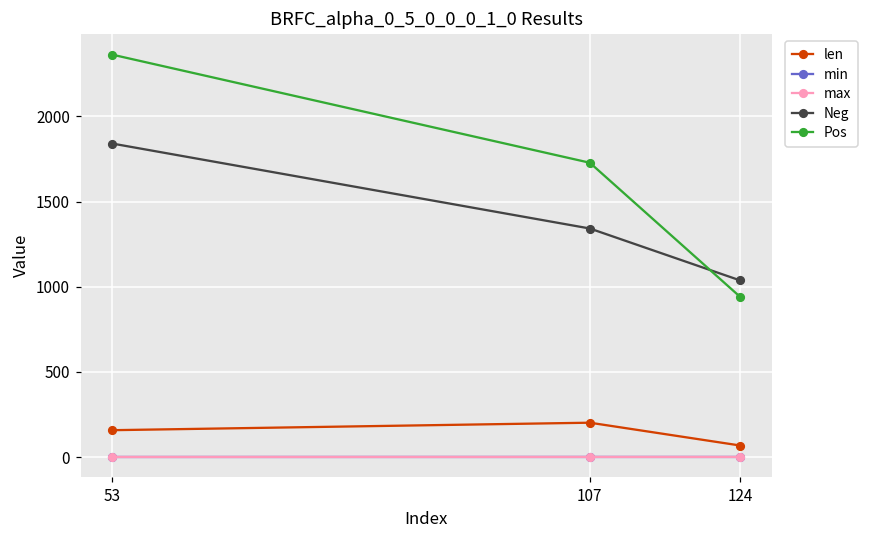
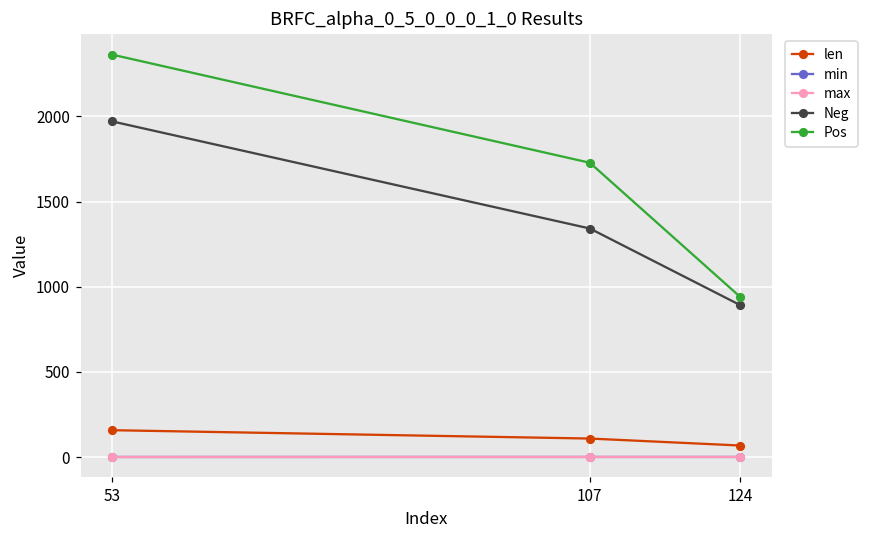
  {
    "len": {
      "53": 160,
-     "107": 200,
+     "107": 110,
      "124": 70
    },
    "max": {
      "53": 0,
      "107": 0,
      "124": 0
    },
    "Neg": {
-     "53": 1840,
+     "53": 1970,
      "107": 1340,
-     "124": 1040
+     "124": 890
    },
    "Pos": {
      "53": 2360,
      "107": 1730,
      "124": 940
    }
  }
